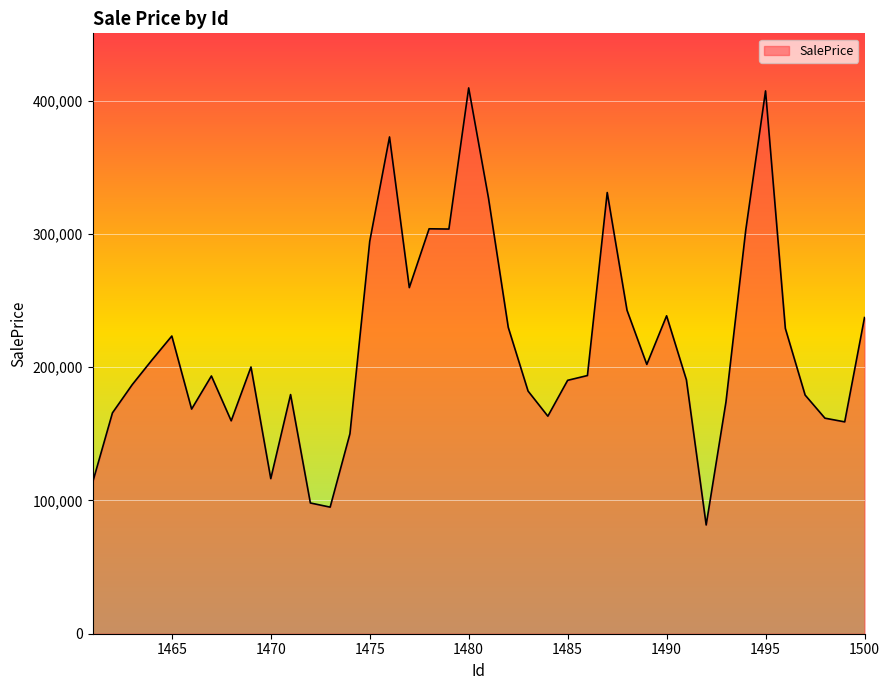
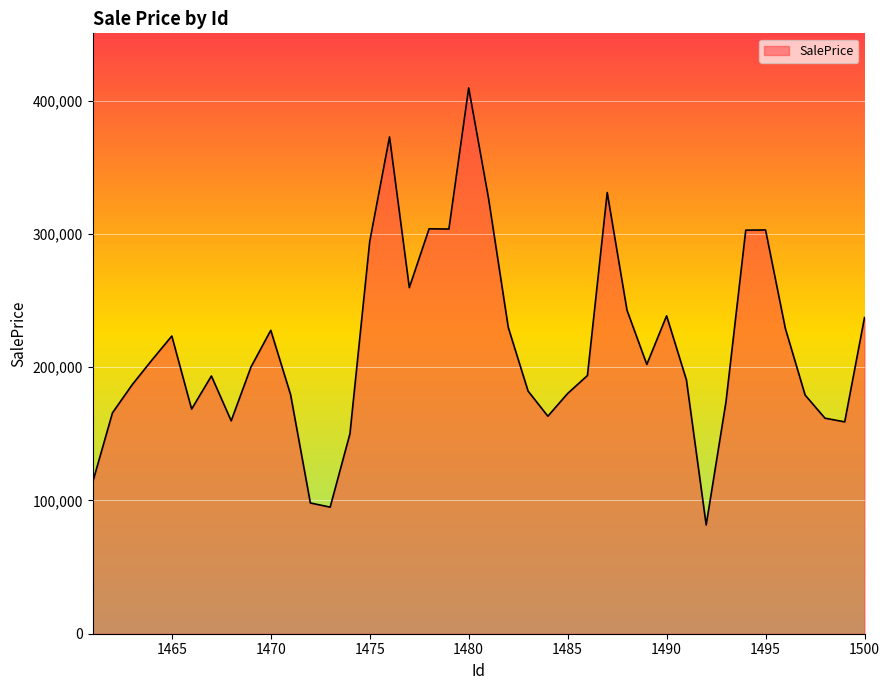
  {
    "1465": "223,000",
-   "1470": "116,000",
+   "1470": "228,000",
    "1475": "294,000",
    "1480": "409,000",
-   "1485": "190,000",
+   "1485": "180,000",
    "1490": "239,000",
-   "1495": "407,000",
+   "1495": "303,000",
    "1500": "237,000"
  }
